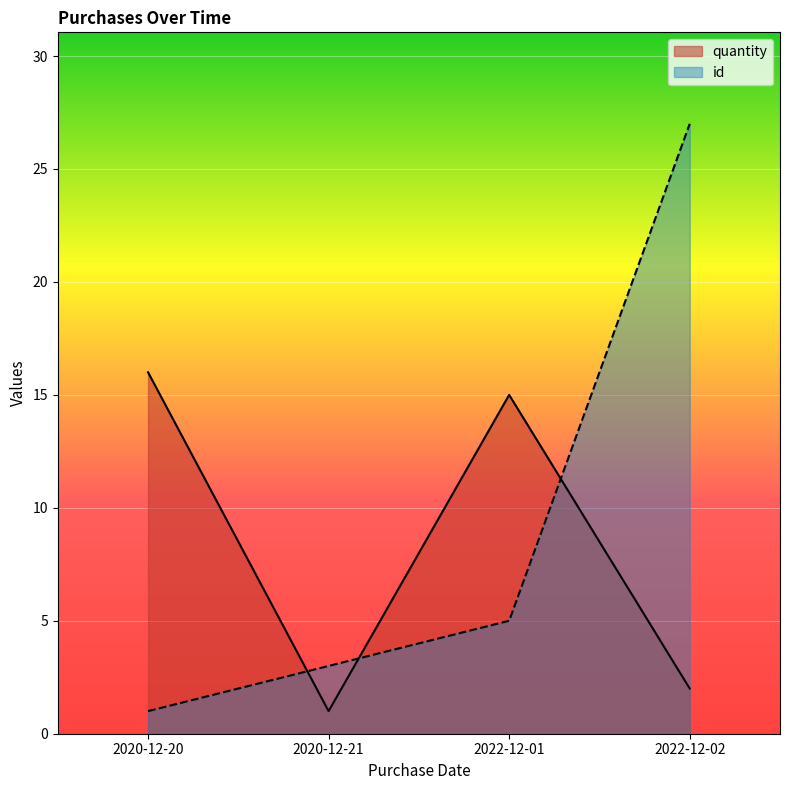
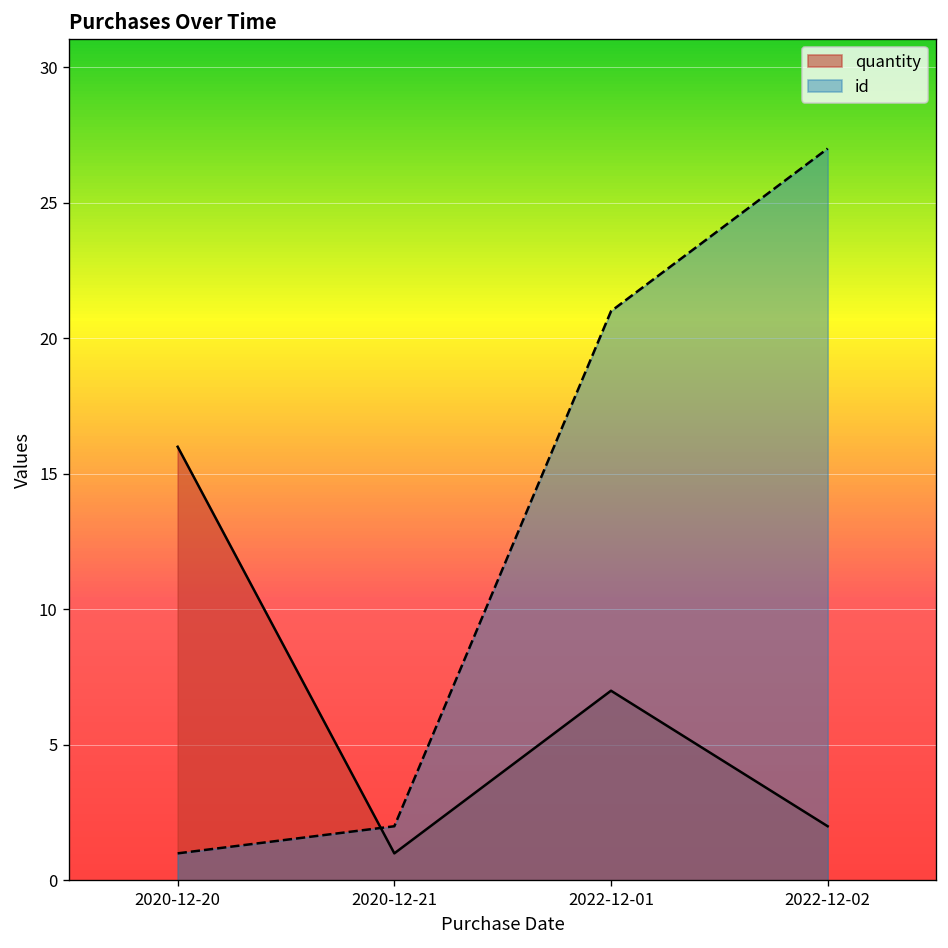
  {
    "quantity": {
      "2020-12-20": 16,
      "2020-12-21": 1,
-     "2022-12-01": 15,
+     "2022-12-01": 7,
      "2022-12-02": 2
    },
    "id": {
      "2020-12-20": 1,
-     "2020-12-21": 3,
-     "2022-12-01": 5,
+     "2020-12-21": 2,
+     "2022-12-01": 21,
      "2022-12-02": 27
    }
  }
